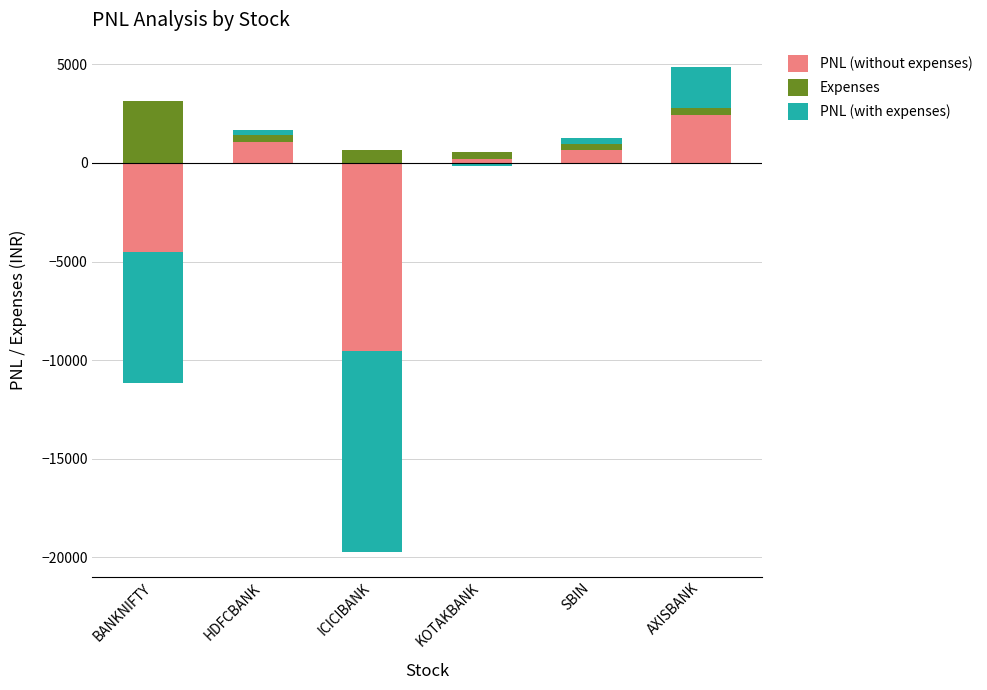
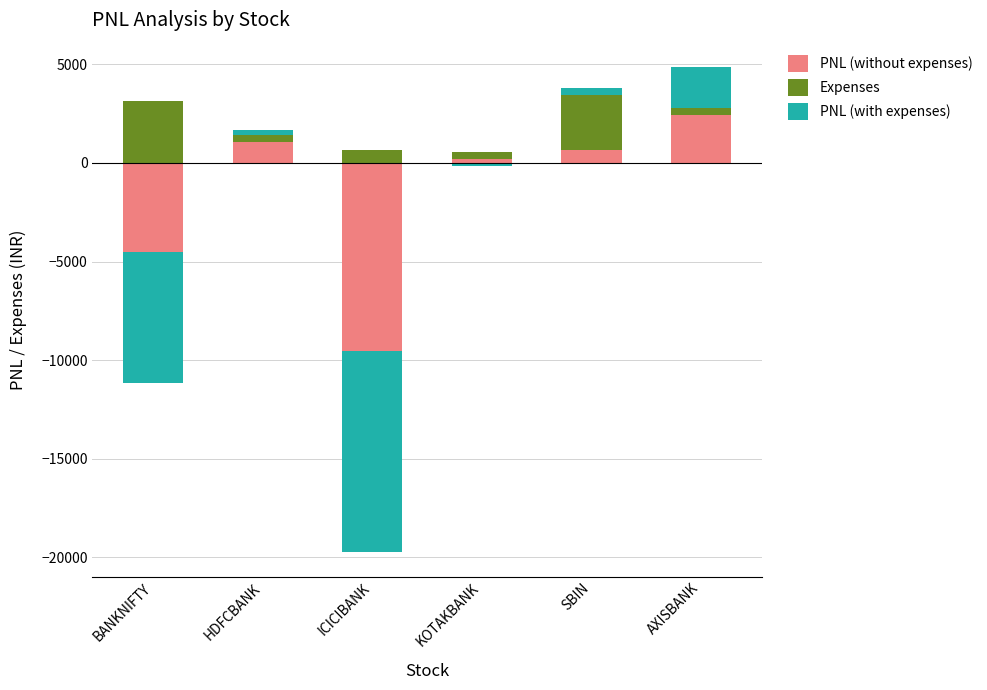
  {
    "Expenses": {
      "BANKNIFTY": 3100,
      "HDFCBANK": 400,
      "ICICIBANK": 600,
      "KOTAKBANK": 400,
-     "SBIN": 300,
+     "SBIN": 2800,
      "AXISBANK": 400
    }
  }
